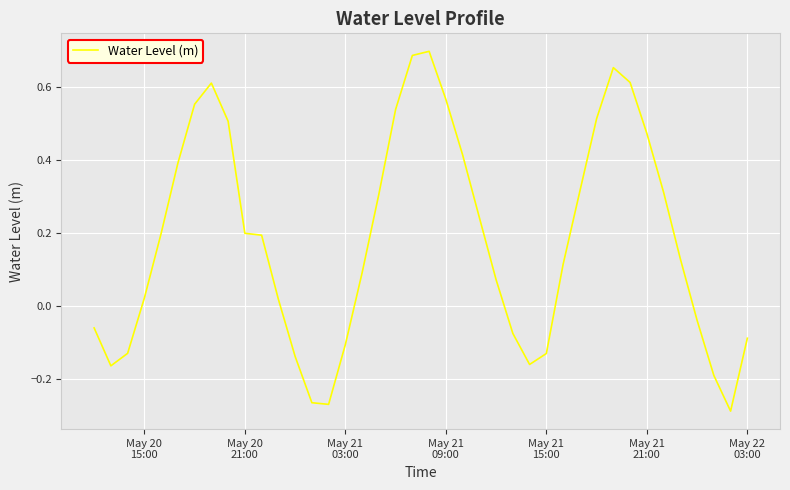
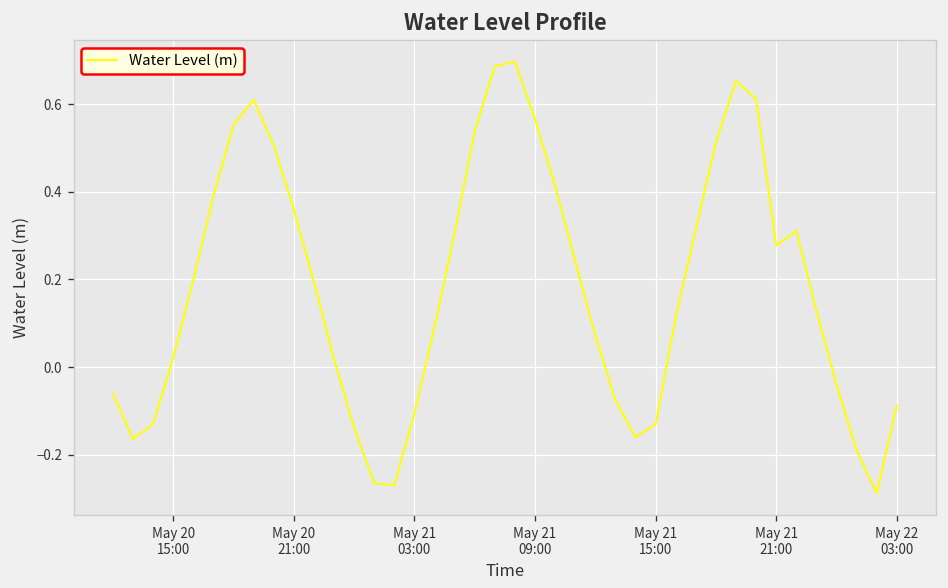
  {
    "May 20 15:00": 0.02,
-   "May 20 21:00": 0.20,
+   "May 20 21:00": 0.36,
    "May 21 03:00": -0.11,
    "May 21 09:00": 0.57,
    "May 21 15:00": -0.13,
-   "May 21 21:00": 0.47,
+   "May 21 21:00": 0.28,
    "May 22 03:00": -0.09
  }
